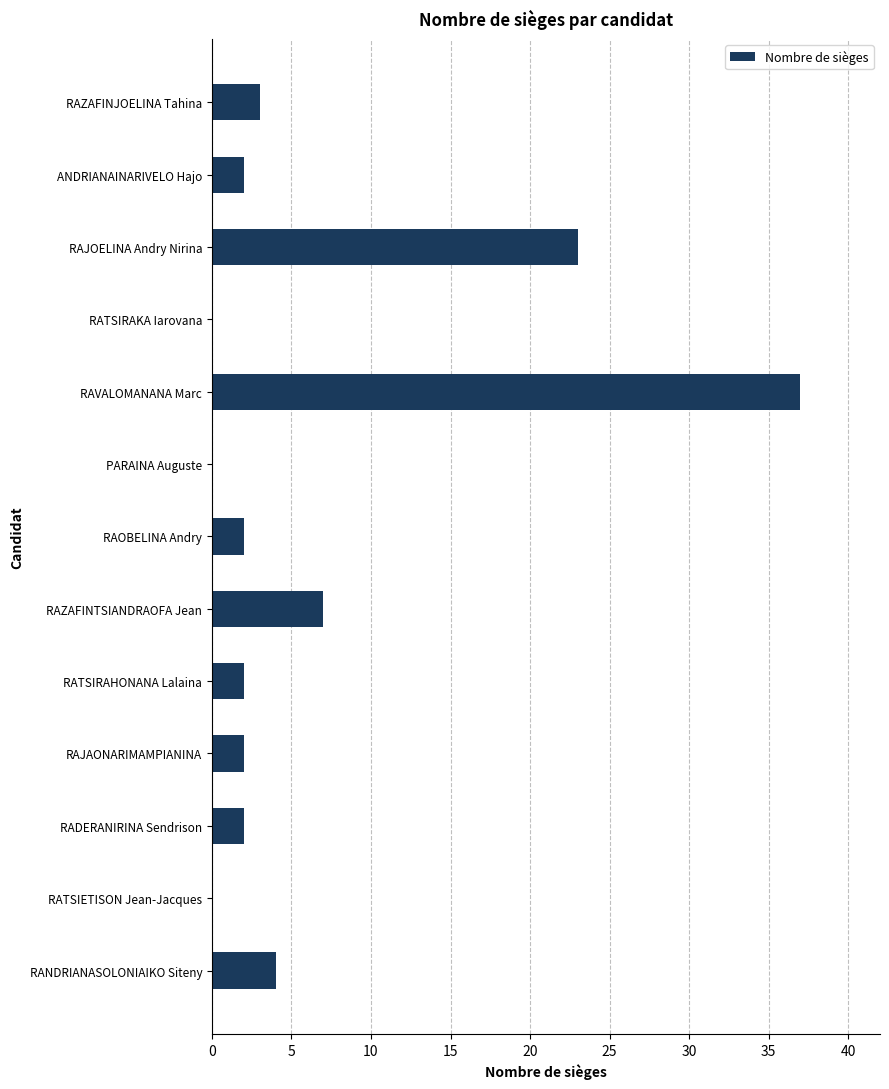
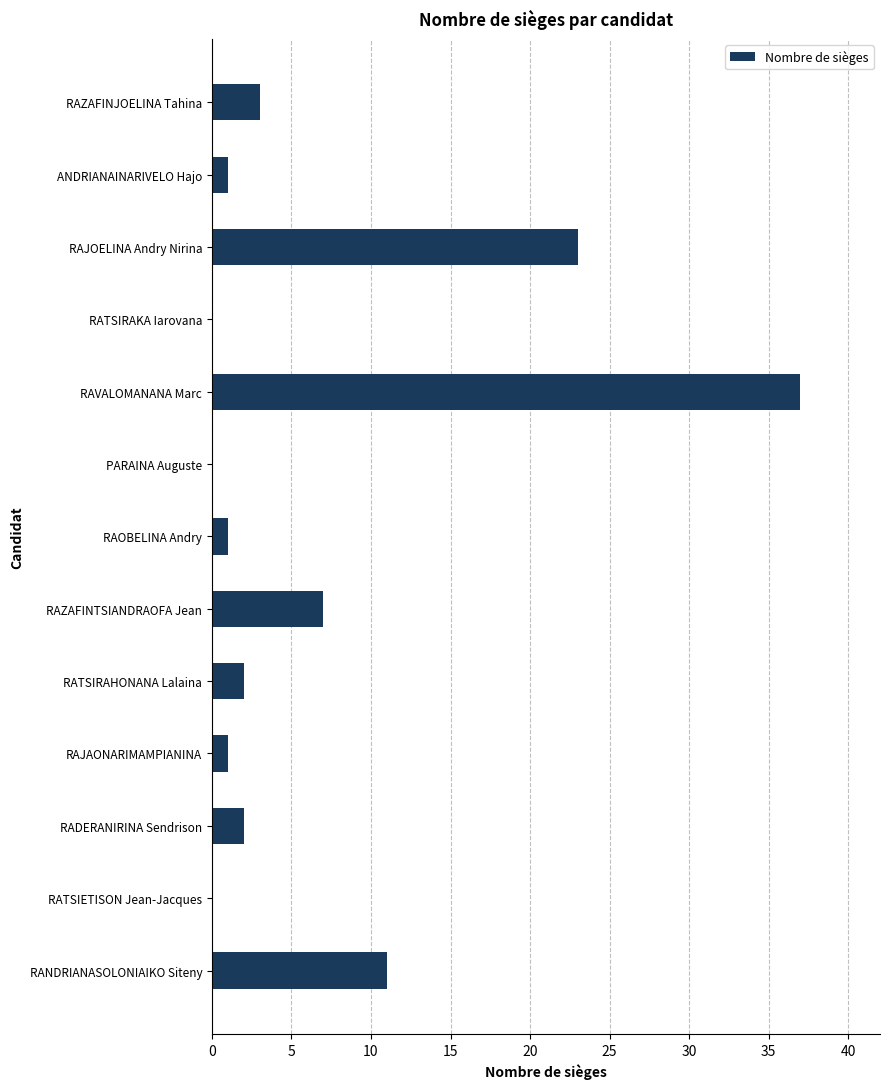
  {
    "RAZAFINJOELINA Tahina": 3,
-   "ANDRIANAINARIVELO Hajo": 2,
+   "ANDRIANAINARIVELO Hajo": 1,
    "RAJOELINA Andry Nirina": 23,
    "RATSIRAKA Iarovana": 0,
    "RAVALOMANANA Marc": 37,
    "PARAINA Auguste": 0,
-   "RAOBELINA Andry": 2,
+   "RAOBELINA Andry": 1,
    "RAZAFINTSIANDRAOFA Jean": 7,
    "RATSIRAHONANA Lalaina": 2,
-   "RAJAONARIMAMPIANINA": 2,
+   "RAJAONARIMAMPIANINA": 1,
    "RADERANIRINA Sendrison": 2,
    "RATSIETISON Jean-Jacques": 0,
-   "RANDRIANASOLONIAIKO Siteny": 4
+   "RANDRIANASOLONIAIKO Siteny": 11
  }
